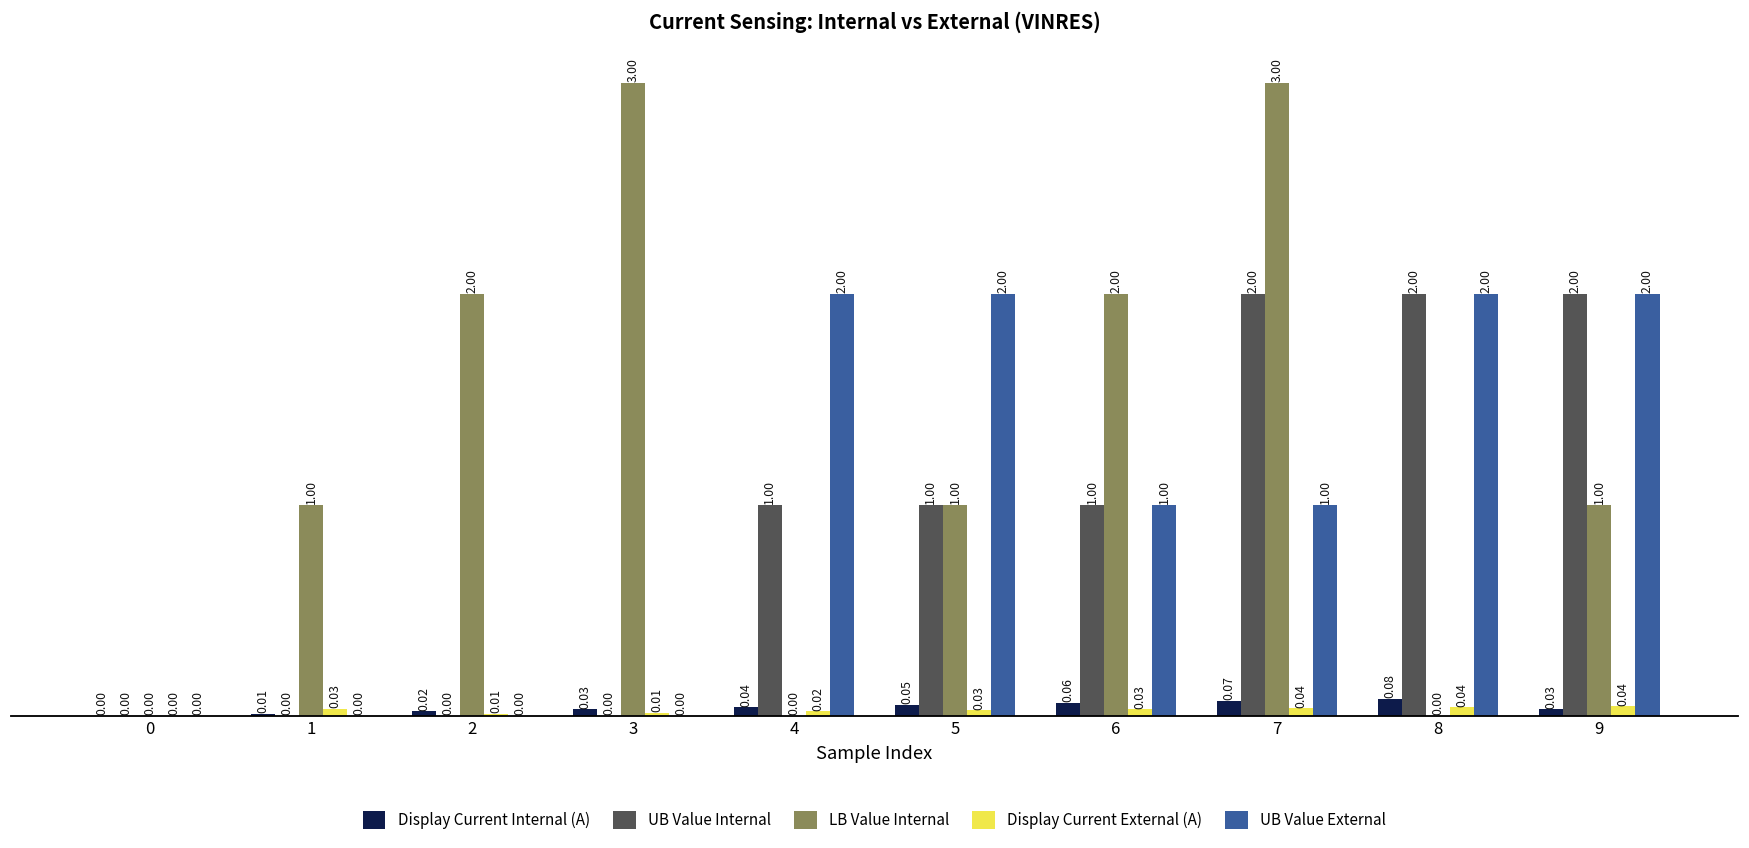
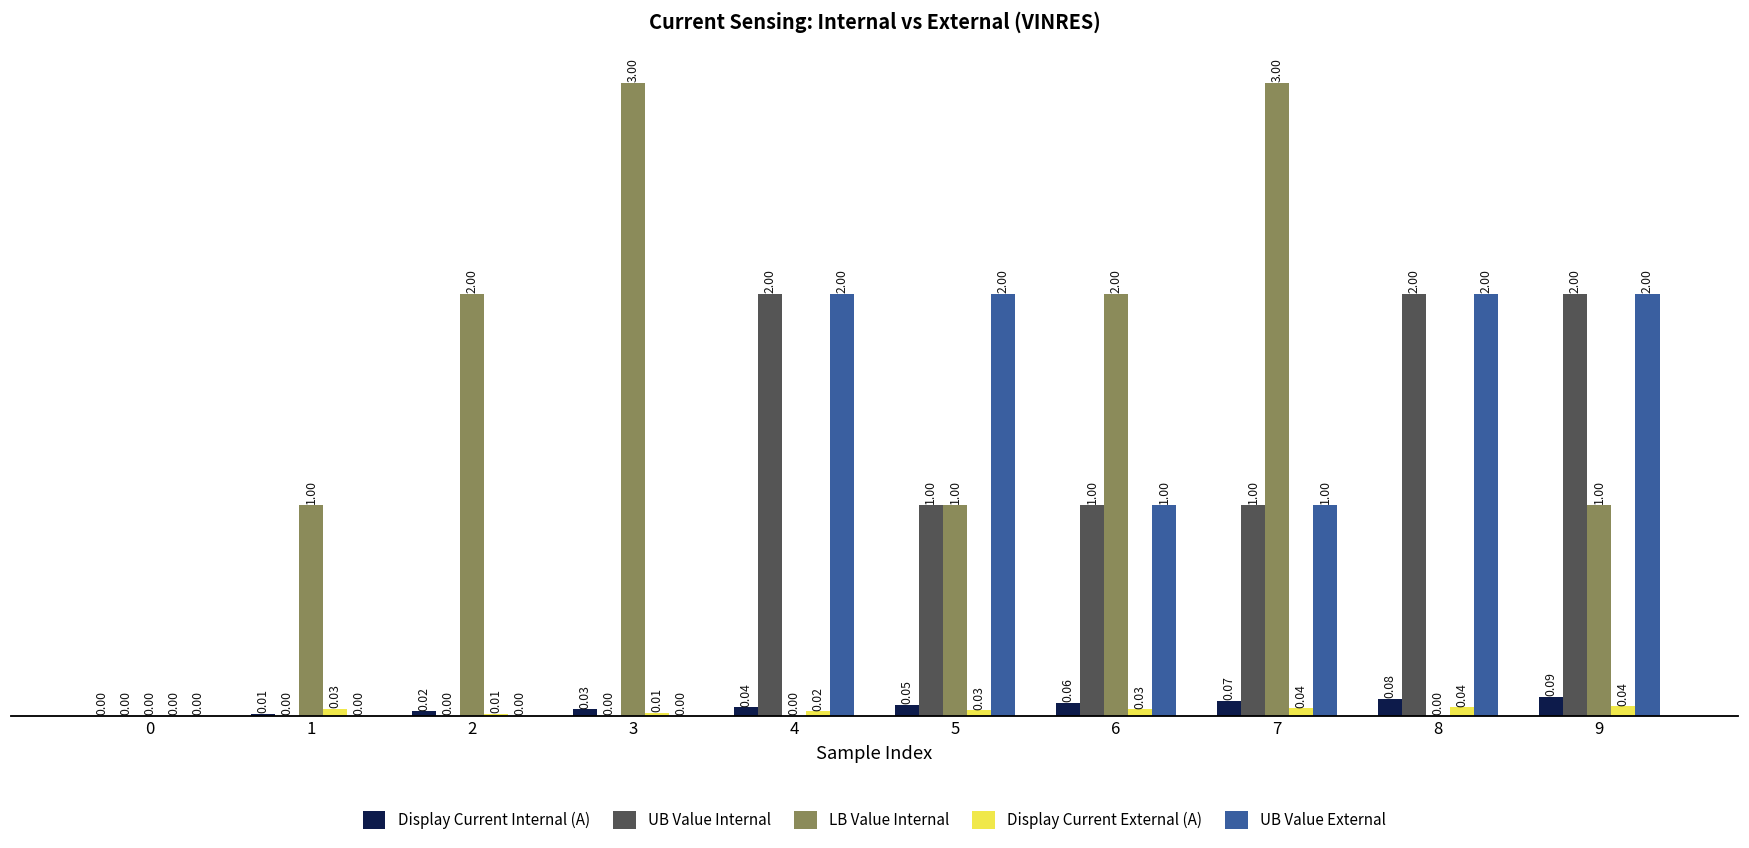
  {
    "Display Current Internal (A)": {
      "0": 0.00,
      "1": 0.01,
      "2": 0.02,
      "3": 0.03,
      "4": 0.04,
      "5": 0.05,
      "6": 0.06,
      "7": 0.07,
      "8": 0.08,
-     "9": 0.03
+     "9": 0.09
    },
    "UB Value Internal": {
      "0": 0.00,
      "1": 0.00,
      "2": 0.00,
      "3": 0.00,
-     "4": 1.00,
+     "4": 2.00,
      "5": 1.00,
      "6": 1.00,
-     "7": 2.00,
+     "7": 1.00,
      "8": 2.00,
      "9": 2.00
    },
    "LB Value Internal": {
      "0": 0.00,
      "1": 1.00,
      "2": 2.00,
      "3": 3.00,
      "4": 0.00,
      "5": 1.00,
      "6": 2.00,
      "7": 3.00,
      "8": 0.00,
      "9": 1.00
    },
    "Display Current External (A)": {
      "0": 0.00,
      "1": 0.03,
      "2": 0.01,
      "3": 0.01,
      "4": 0.02,
      "5": 0.03,
      "6": 0.03,
      "7": 0.04,
      "8": 0.04,
      "9": 0.04
    },
    "UB Value External": {
      "0": 0.00,
      "1": 0.00,
      "2": 0.00,
      "3": 0.00,
      "4": 2.00,
      "5": 2.00,
      "6": 1.00,
      "7": 1.00,
      "8": 2.00,
      "9": 2.00
    }
  }
